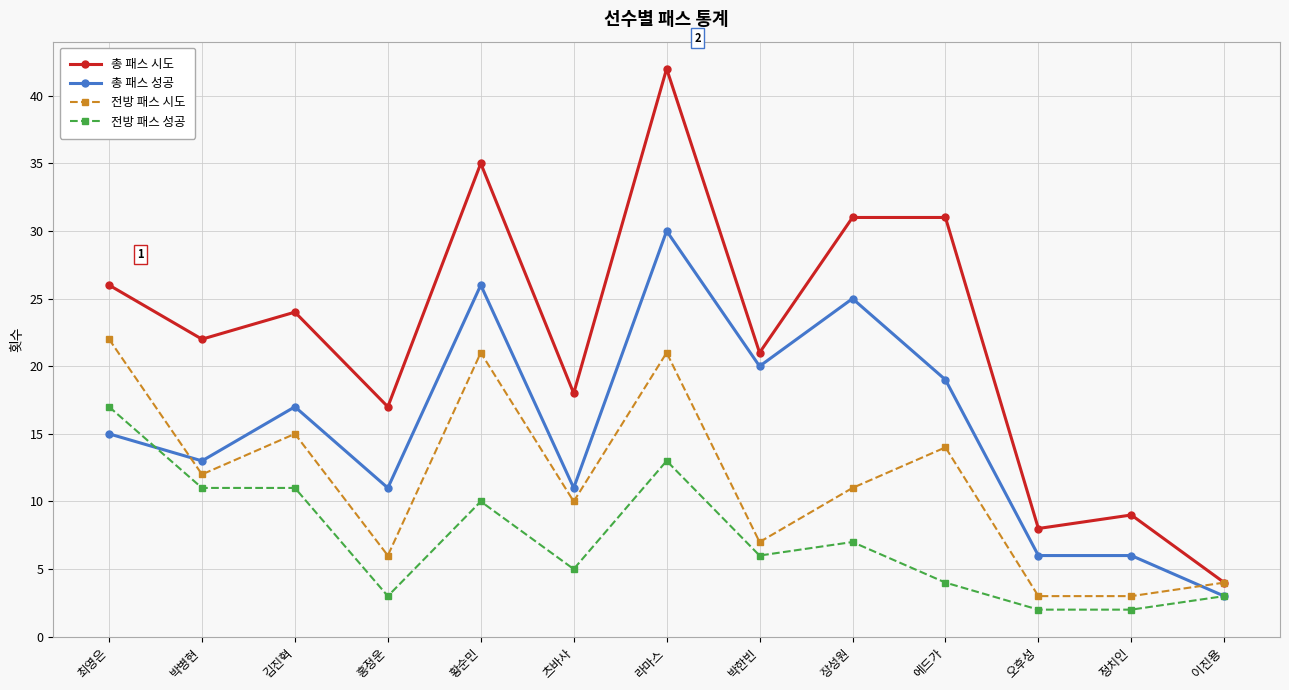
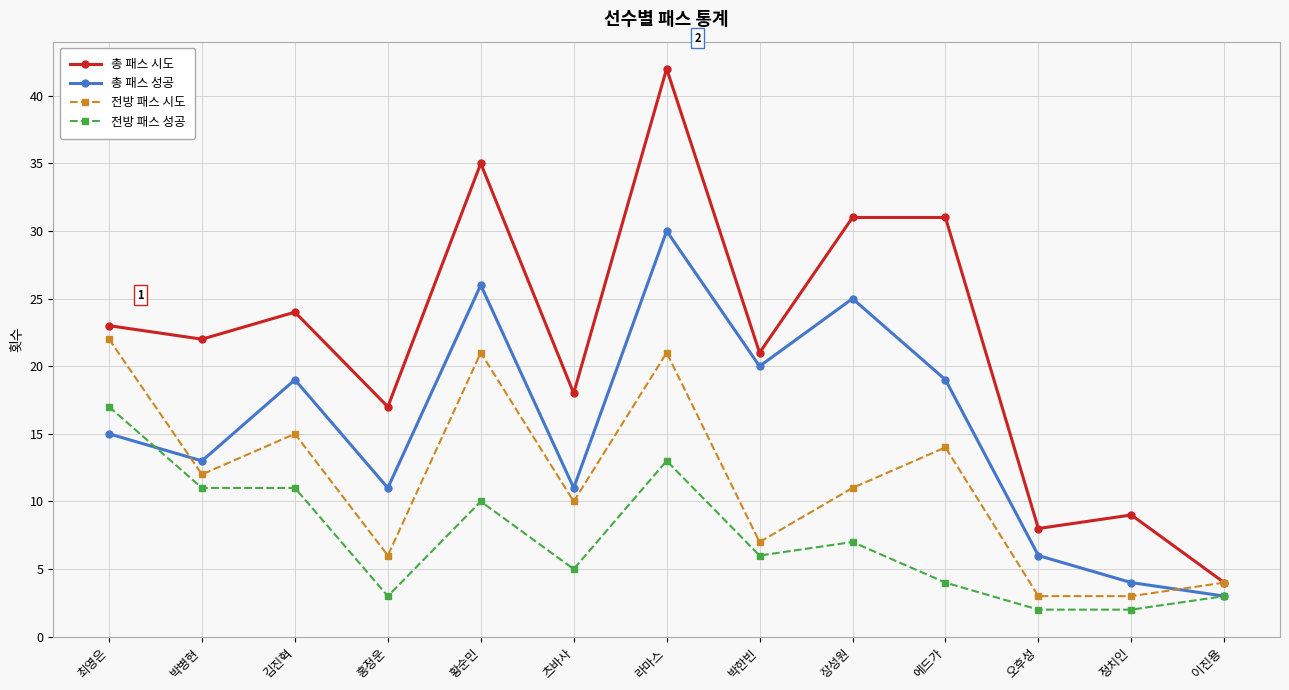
  {
    "총 패스 시도": {
-     "최영은": 26,
+     "최영은": 23,
      "박병현": 22,
      "김진혁": 24,
      "홍정운": 17,
      "황순민": 35,
      "츠바사": 18,
      "라마스": 42,
      "박한빈": 21,
      "장성원": 31,
      "에드가": 31,
      "오후성": 8,
      "정치인": 9
    },
    "총 패스 성공": {
      "최영은": 15,
      "박병현": 13,
-     "김진혁": 17,
+     "김진혁": 19,
      "홍정운": 11,
      "황순민": 26,
      "츠바사": 11,
      "라마스": 30,
      "박한빈": 20,
      "장성원": 25,
      "에드가": 19,
      "오후성": 6,
-     "정치인": 6
+     "정치인": 4
    },
    "전방 패스 시도": {
      "최영은": 22,
      "박병현": 12,
      "김진혁": 15,
      "홍정운": 6,
      "황순민": 21,
      "츠바사": 10,
      "라마스": 21,
      "박한빈": 7,
      "장성원": 11,
      "에드가": 14,
      "오후성": 3,
      "정치인": 3
    },
    "전방 패스 성공": {
      "최영은": 17,
      "박병현": 11,
      "김진혁": 11,
      "홍정운": 3,
      "황순민": 10,
      "츠바사": 5,
      "라마스": 13,
      "박한빈": 6,
      "장성원": 7,
      "에드가": 4,
      "오후성": 2,
      "정치인": 2
    }
  }
